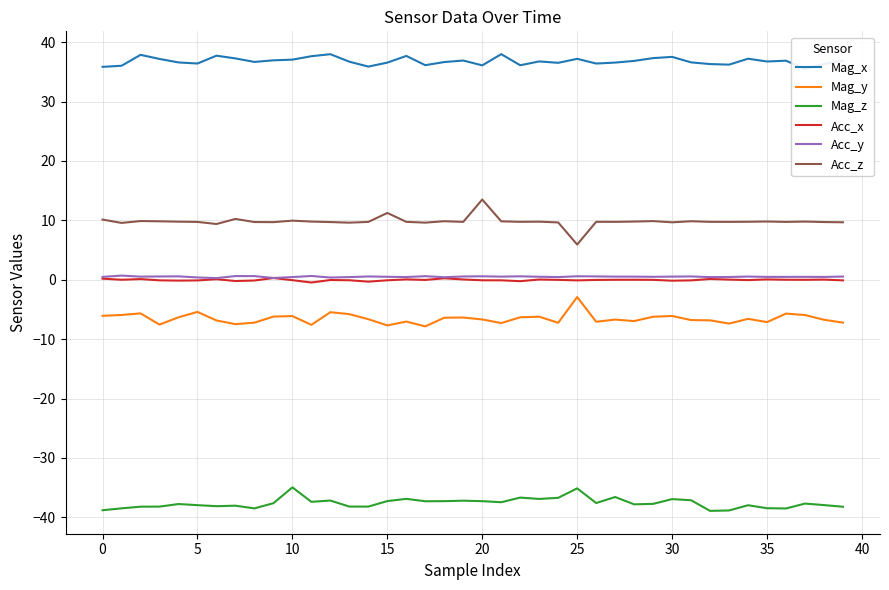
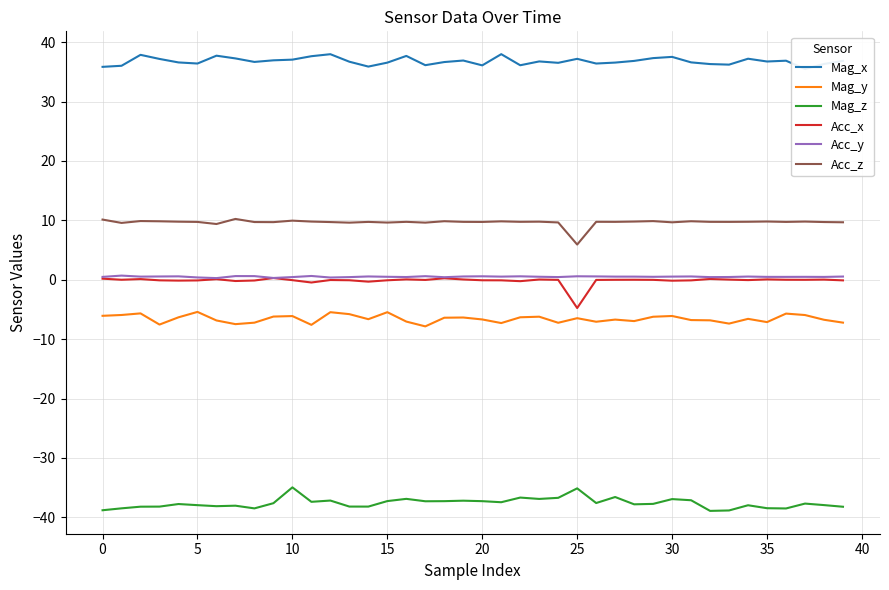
  {
    "Mag_x": {
      "0": 36,
      "5": 36,
      "10": 37,
      "15": 37,
      "20": 36,
      "25": 37,
      "30": 38,
      "35": 37
    },
    "Mag_y": {
      "0": -6,
      "5": -5,
      "10": -6,
-     "15": -8,
+     "15": -5,
      "20": -7,
-     "25": -3,
+     "25": -6,
      "30": -6,
      "35": -7
    },
    "Mag_z": {
      "0": -39,
      "5": -38,
      "10": -35,
      "15": -37,
      "20": -37,
      "25": -35,
      "30": -37,
      "35": -38
    },
    "Acc_x": {
      "5": 0,
      "10": 0,
      "15": 0,
      "20": 0,
-     "25": 0,
+     "25": -5,
      "30": 0
    },
    "Acc_y": {
      "5": 0,
      "10": 0,
      "15": 0,
      "20": 1,
      "25": 1,
      "30": 1
    },
    "Acc_z": {
      "0": 10,
      "5": 10,
      "10": 10,
-     "15": 11,
-     "20": 13,
+     "15": 10,
+     "20": 10,
      "25": 6,
      "30": 10,
      "35": 10
    }
  }
